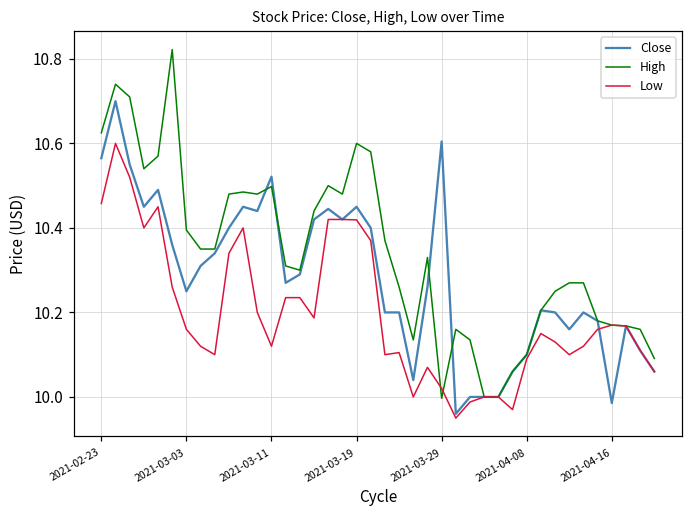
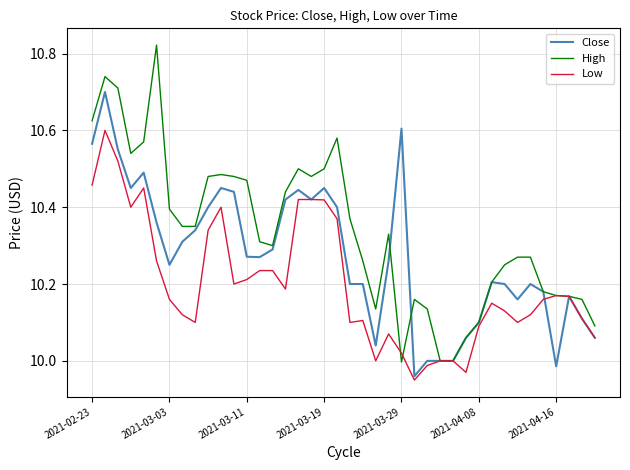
  {
    "Close": {
      "2021-02-23": 10.56,
      "2021-03-03": 10.25,
-     "2021-03-11": 10.52,
+     "2021-03-11": 10.27,
      "2021-03-19": 10.45,
      "2021-03-29": 10.60,
      "2021-04-16": 9.99
    },
    "High": {
      "2021-02-23": 10.63,
      "2021-03-03": 10.40,
-     "2021-03-11": 10.50,
-     "2021-03-19": 10.6,
+     "2021-03-11": 10.47,
+     "2021-03-19": 10.5,
      "2021-03-29": 10.00
    },
    "Low": {
      "2021-02-23": 10.46,
      "2021-03-03": 10.16,
-     "2021-03-11": 10.12,
+     "2021-03-11": 10.21,
      "2021-03-19": 10.42,
      "2021-03-29": 10.02,
      "2021-04-08": 10.09
    }
  }
